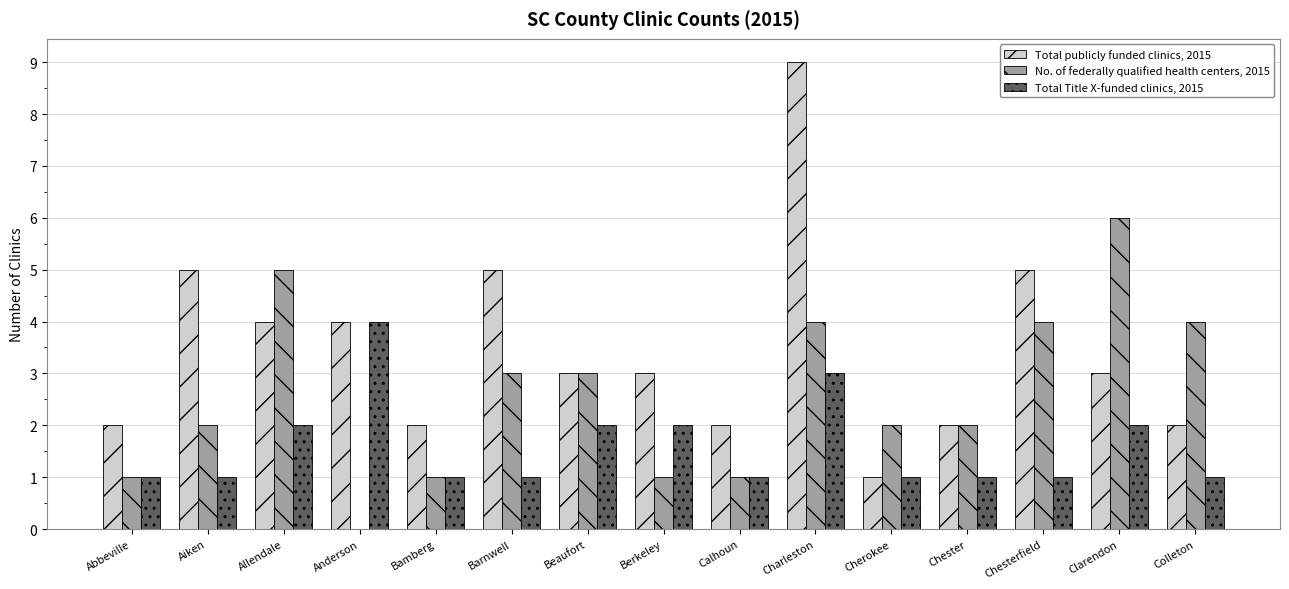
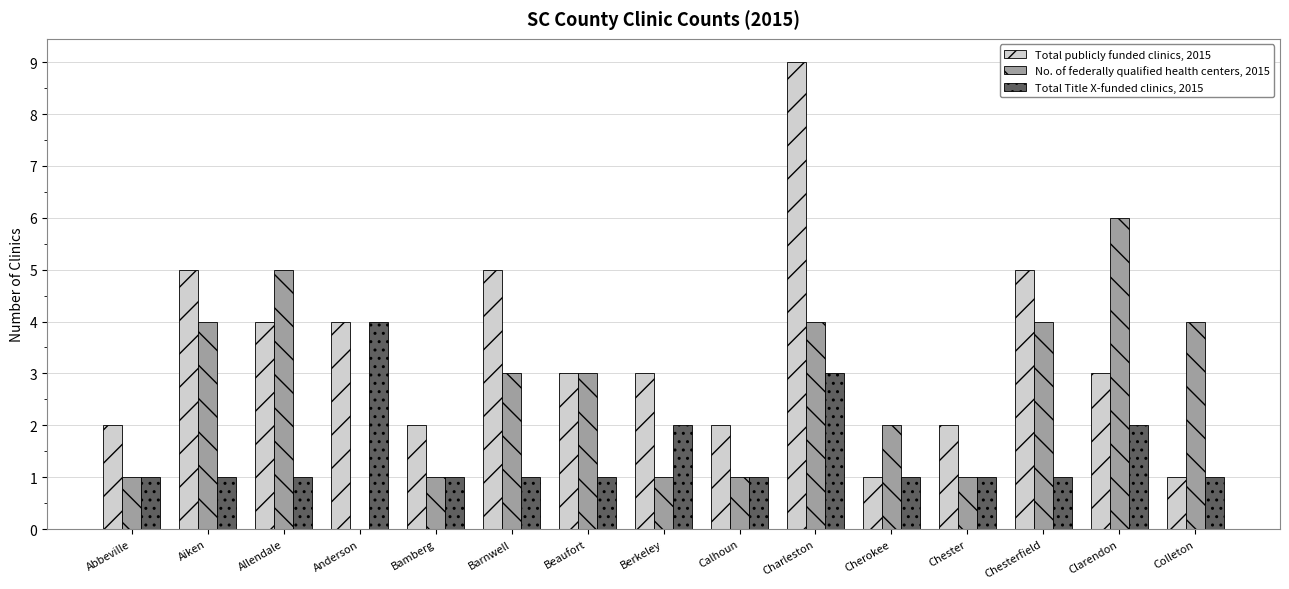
  {
    "Total publicly funded clinics, 2015": {
      "Abbeville": 2,
      "Aiken": 5,
      "Allendale": 4,
      "Anderson": 4,
      "Bamberg": 2,
      "Barnwell": 5,
      "Beaufort": 3,
      "Berkeley": 3,
      "Calhoun": 2,
      "Charleston": 9,
      "Cherokee": 1,
      "Chester": 2,
      "Chesterfield": 5,
      "Clarendon": 3,
-     "Colleton": 2
+     "Colleton": 1
    },
    "No. of federally qualified health centers, 2015": {
      "Abbeville": 1,
-     "Aiken": 2,
+     "Aiken": 4,
      "Allendale": 5,
      "Anderson": 0,
      "Bamberg": 1,
      "Barnwell": 3,
      "Beaufort": 3,
      "Berkeley": 1,
      "Calhoun": 1,
      "Charleston": 4,
      "Cherokee": 2,
-     "Chester": 2,
+     "Chester": 1,
      "Chesterfield": 4,
      "Clarendon": 6,
      "Colleton": 4
    },
    "Total Title X-funded clinics, 2015": {
      "Abbeville": 1,
      "Aiken": 1,
-     "Allendale": 2,
+     "Allendale": 1,
      "Anderson": 4,
      "Bamberg": 1,
      "Barnwell": 1,
-     "Beaufort": 2,
+     "Beaufort": 1,
      "Berkeley": 2,
      "Calhoun": 1,
      "Charleston": 3,
      "Cherokee": 1,
      "Chester": 1,
      "Chesterfield": 1,
      "Clarendon": 2,
      "Colleton": 1
    }
  }
